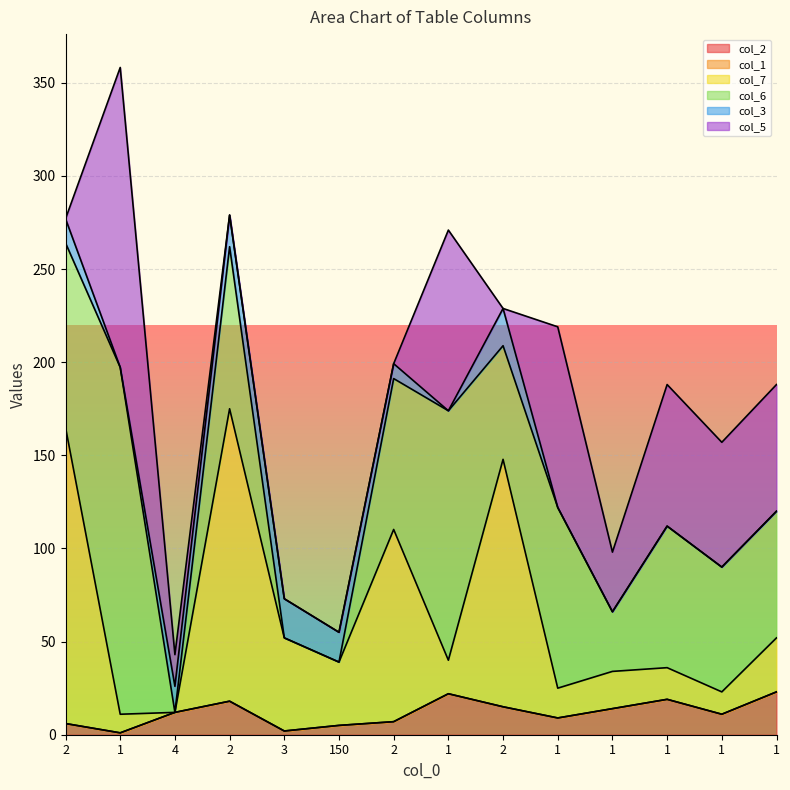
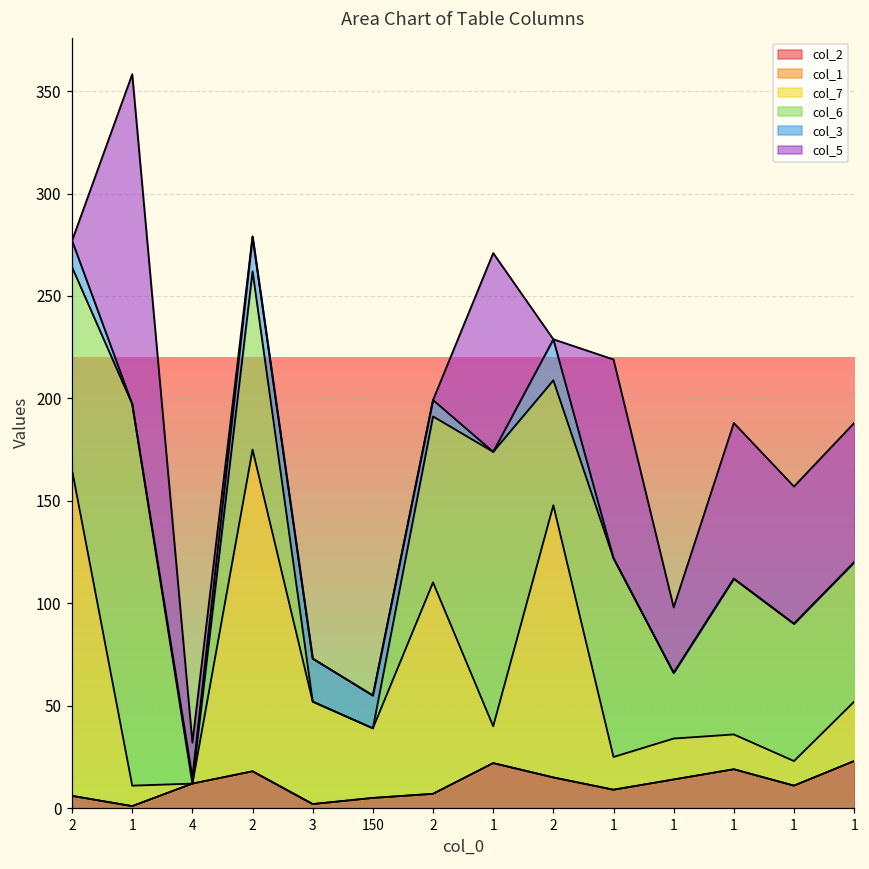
  {
    "col_1": {
      "3": 2,
      "150": 5
    },
    "col_3": {
-     "4": 14
+     "4": 3
    },
    "col_5": {
      "4": 17
    }
  }
